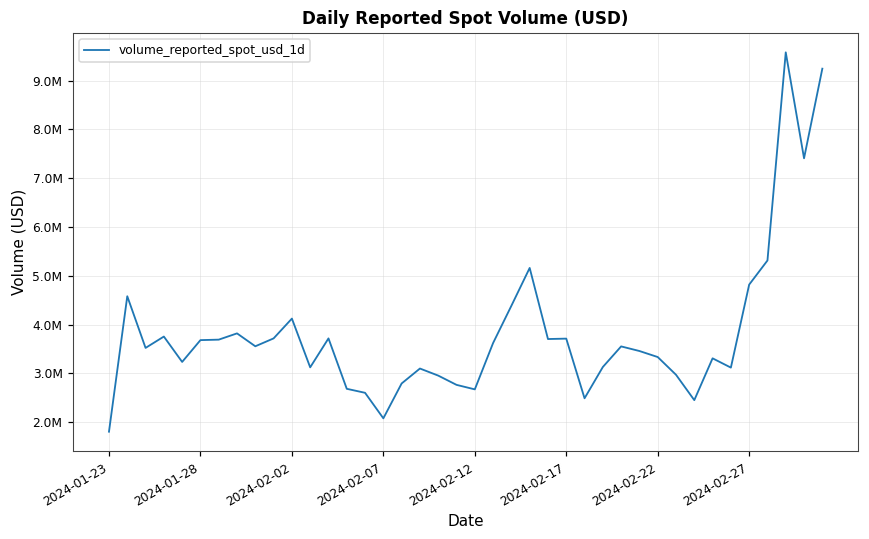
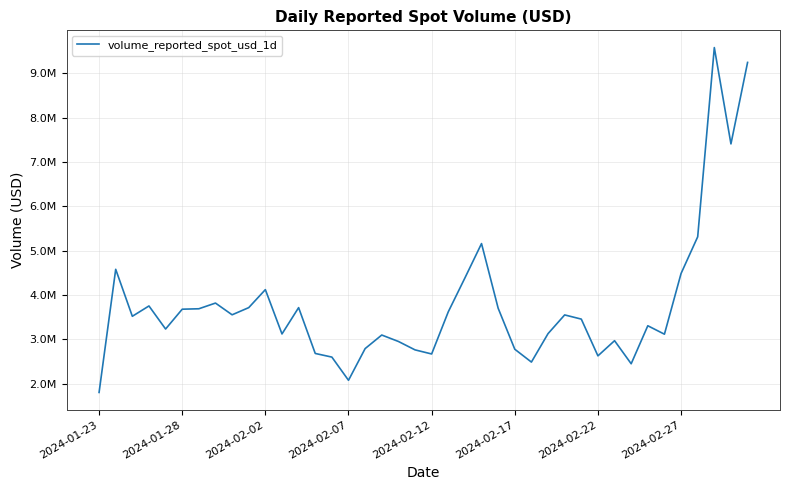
  {
    "2024-01-23": 1800000,
    "2024-01-28": 3700000,
    "2024-02-02": 4100000,
    "2024-02-07": 2100000,
    "2024-02-12": 2700000,
-   "2024-02-17": 3700000,
-   "2024-02-22": 3300000,
-   "2024-02-27": 4800000
+   "2024-02-17": 2800000,
+   "2024-02-22": 2600000,
+   "2024-02-27": 4500000
  }
